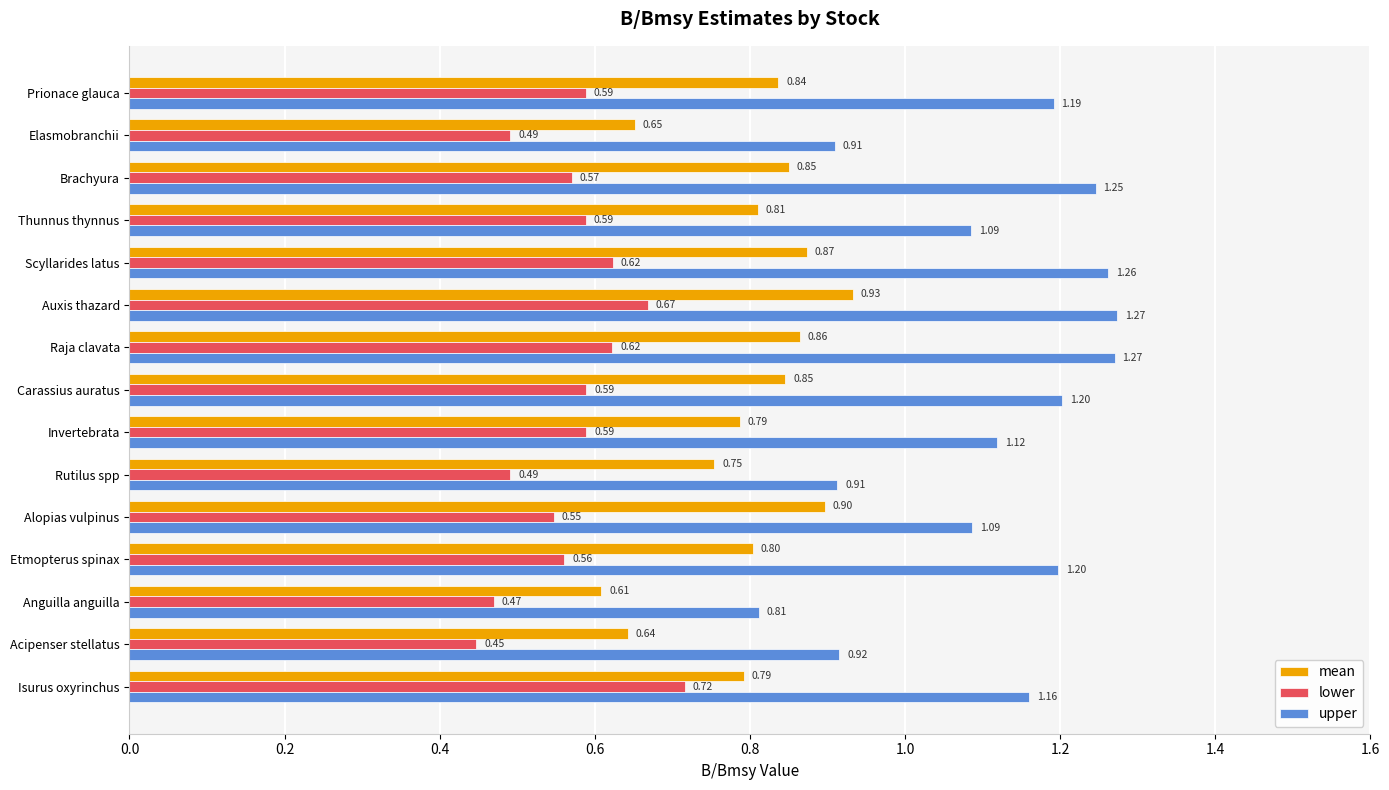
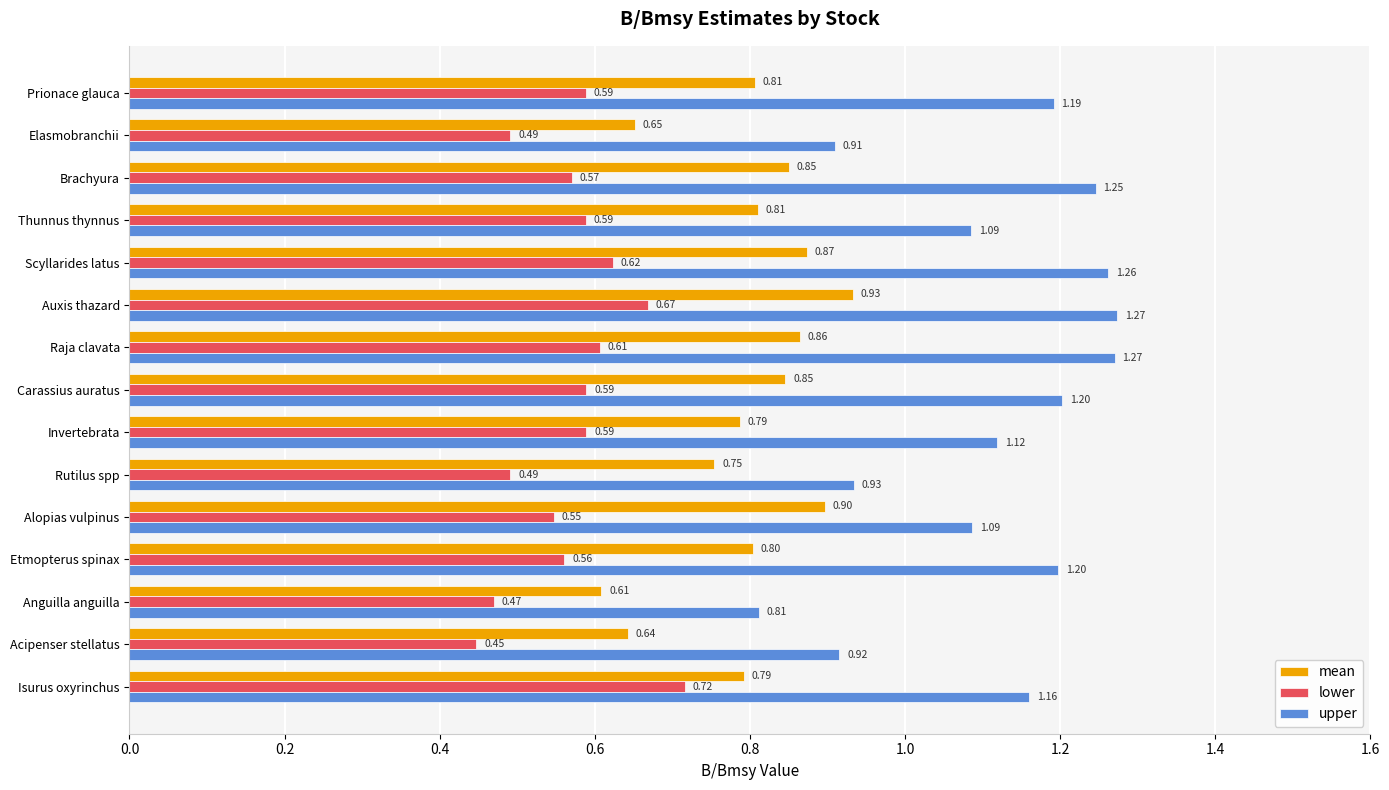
  {
    "mean": {
-     "Prionace glauca": 0.84,
+     "Prionace glauca": 0.81,
      "Elasmobranchii": 0.65,
      "Brachyura": 0.85,
      "Thunnus thynnus": 0.81,
      "Scyllarides latus": 0.87,
      "Auxis thazard": 0.93,
      "Raja clavata": 0.86,
      "Carassius auratus": 0.85,
      "Invertebrata": 0.79,
      "Rutilus spp": 0.75,
      "Alopias vulpinus": 0.90,
      "Etmopterus spinax": 0.80,
      "Anguilla anguilla": 0.61,
      "Acipenser stellatus": 0.64,
      "Isurus oxyrinchus": 0.79
    },
    "lower": {
      "Prionace glauca": 0.59,
      "Elasmobranchii": 0.49,
      "Brachyura": 0.57,
      "Thunnus thynnus": 0.59,
      "Scyllarides latus": 0.62,
      "Auxis thazard": 0.67,
-     "Raja clavata": 0.62,
+     "Raja clavata": 0.61,
      "Carassius auratus": 0.59,
      "Invertebrata": 0.59,
      "Rutilus spp": 0.49,
      "Alopias vulpinus": 0.55,
      "Etmopterus spinax": 0.56,
      "Anguilla anguilla": 0.47,
      "Acipenser stellatus": 0.45,
      "Isurus oxyrinchus": 0.72
    },
    "upper": {
      "Prionace glauca": 1.19,
      "Elasmobranchii": 0.91,
      "Brachyura": 1.25,
      "Thunnus thynnus": 1.09,
      "Scyllarides latus": 1.26,
      "Auxis thazard": 1.27,
      "Raja clavata": 1.27,
      "Carassius auratus": 1.20,
      "Invertebrata": 1.12,
-     "Rutilus spp": 0.91,
+     "Rutilus spp": 0.93,
      "Alopias vulpinus": 1.09,
      "Etmopterus spinax": 1.20,
      "Anguilla anguilla": 0.81,
      "Acipenser stellatus": 0.92,
      "Isurus oxyrinchus": 1.16
    }
  }
